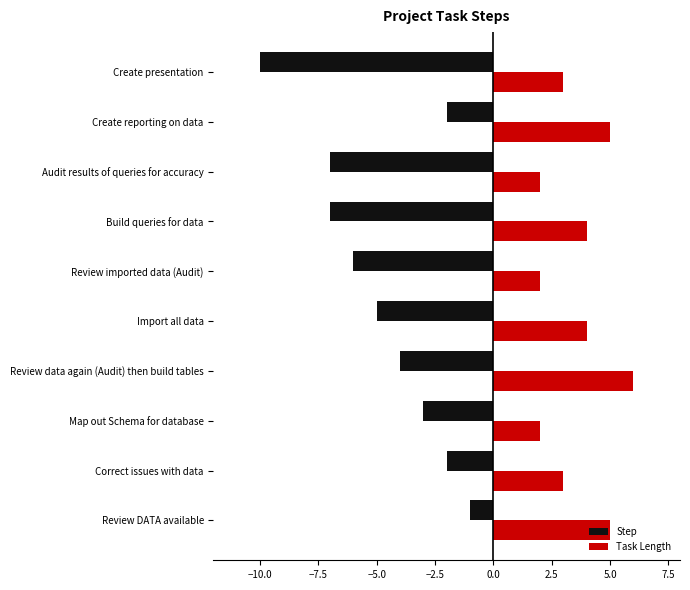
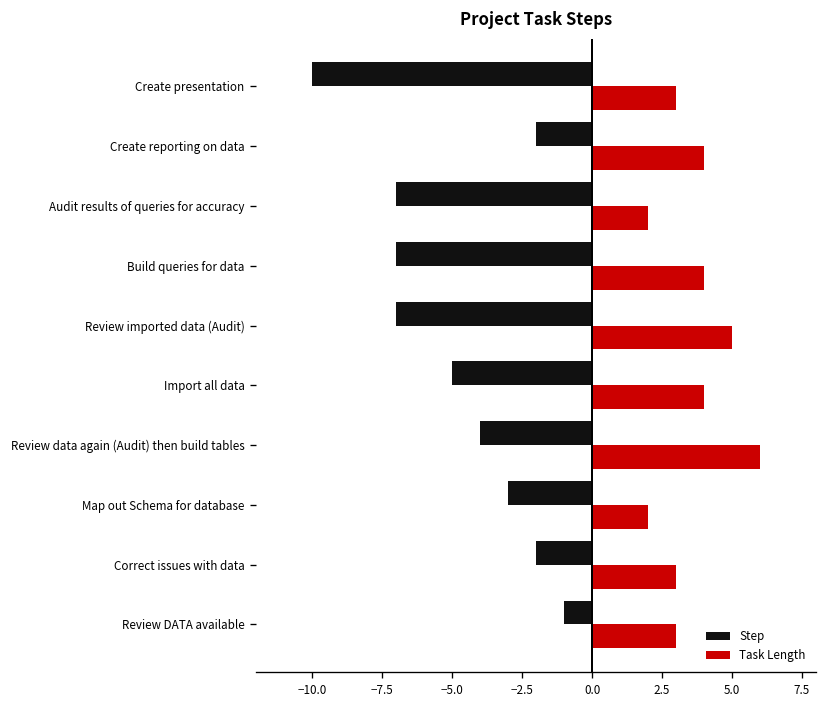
  {
    "Step": {
      "Create presentation": -10.0,
      "Create reporting on data": -2.0,
      "Audit results of queries for accuracy": -7.0,
      "Build queries for data": -7.0,
-     "Review imported data (Audit)": -6.0,
+     "Review imported data (Audit)": -7.0,
      "Import all data": -5.0,
      "Review data again (Audit) then build tables": -4.0,
      "Map out Schema for database": -3.0,
      "Correct issues with data": -2.0,
      "Review DATA available": -1.0
    },
    "Task Length": {
      "Create presentation": 3,
-     "Create reporting on data": 5,
+     "Create reporting on data": 4,
      "Audit results of queries for accuracy": 2,
      "Build queries for data": 4,
-     "Review imported data (Audit)": 2,
+     "Review imported data (Audit)": 5,
      "Import all data": 4,
      "Review data again (Audit) then build tables": 6,
      "Map out Schema for database": 2,
      "Correct issues with data": 3,
-     "Review DATA available": 5
+     "Review DATA available": 3
    }
  }
